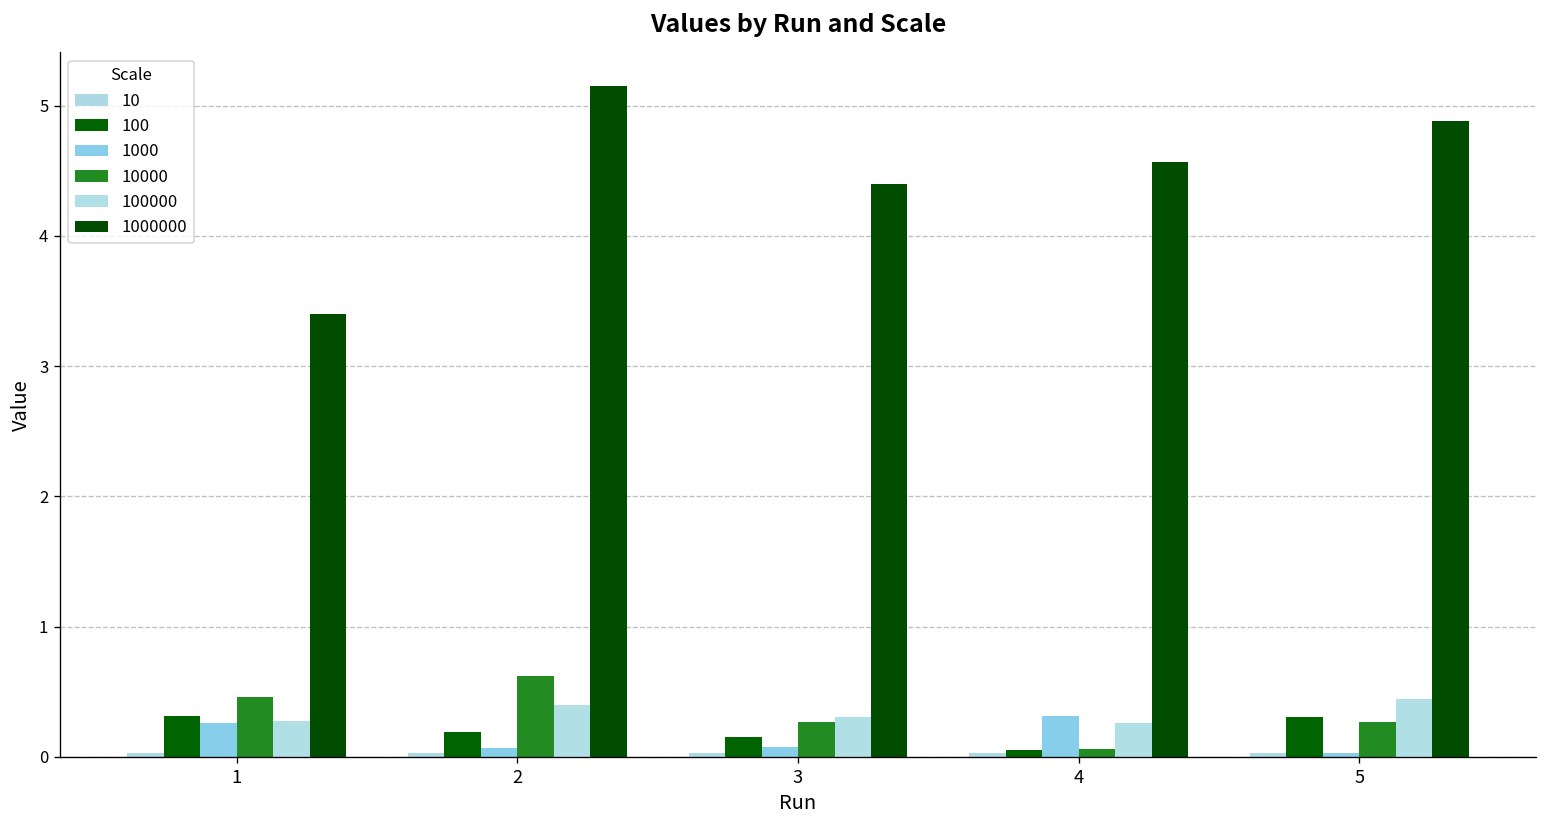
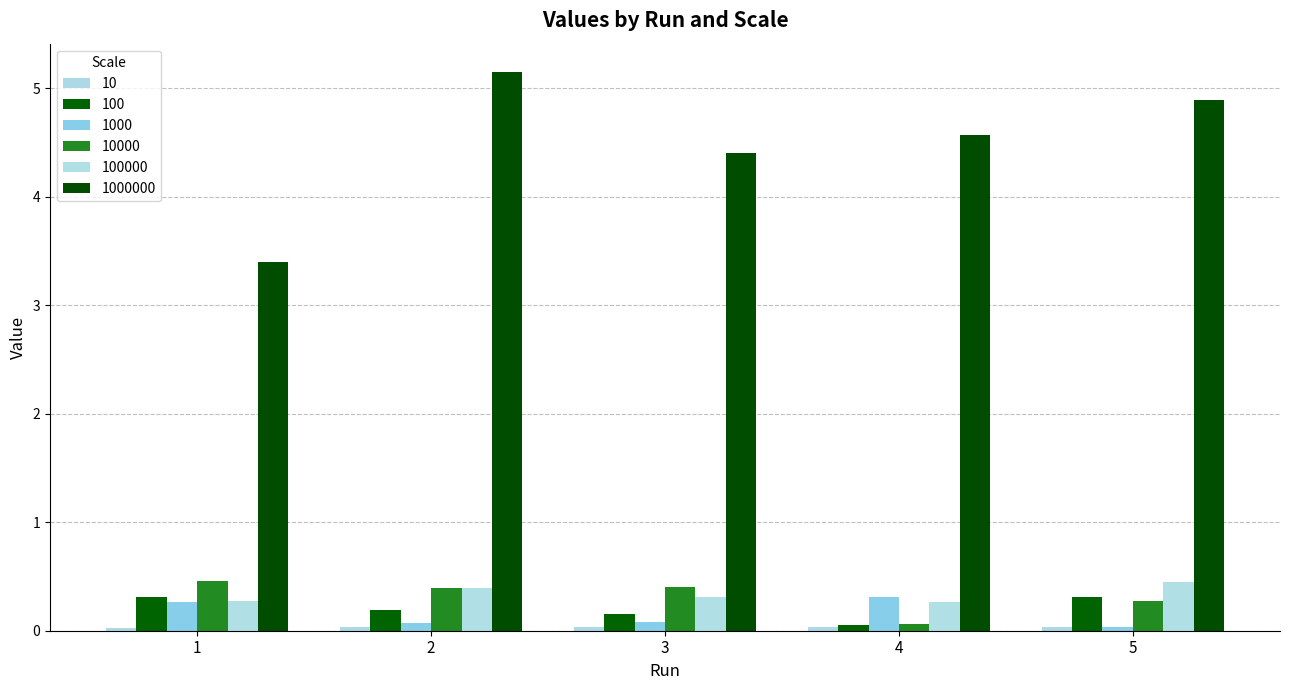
  {
    "10000": {
      "1": 0.46,
-     "2": 0.62,
-     "3": 0.26,
+     "2": 0.40,
+     "3": 0.40,
      "4": 0.06,
      "5": 0.27
    }
  }
